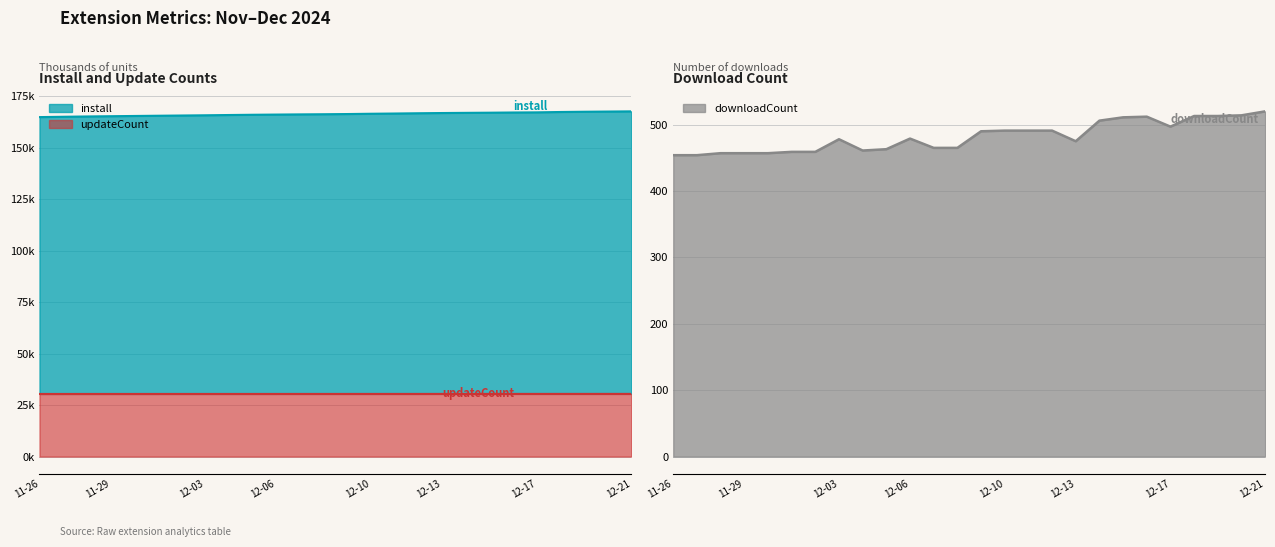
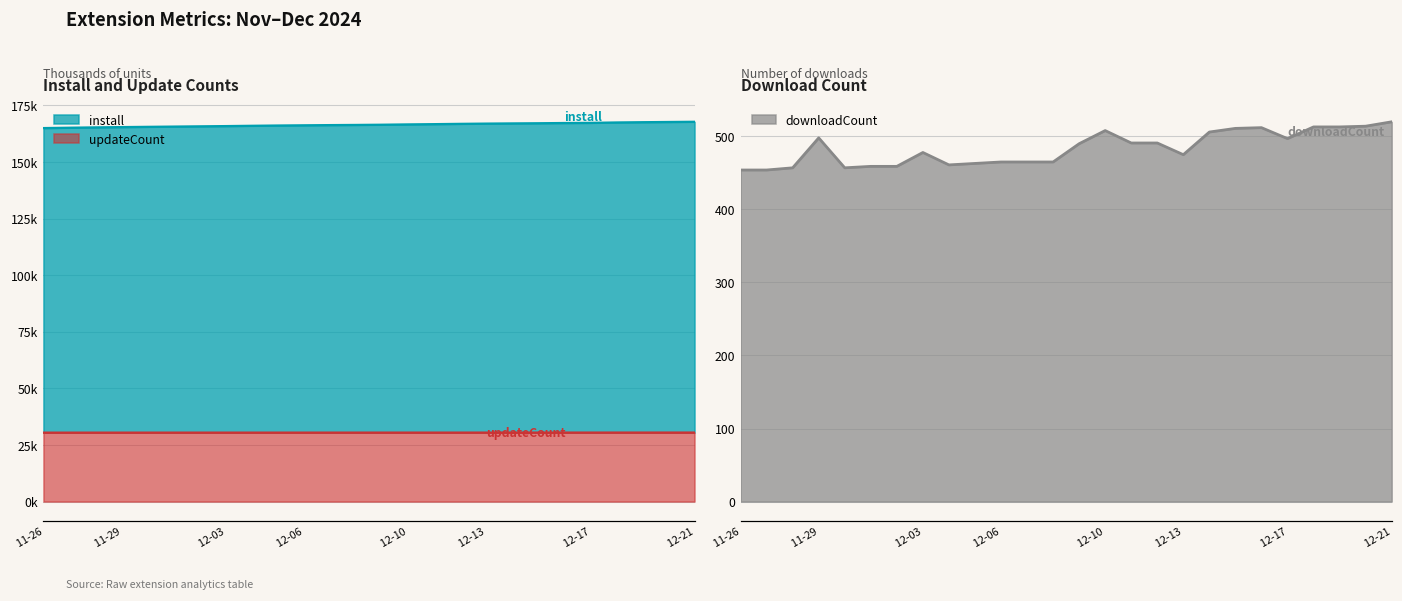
  {
    "Install and Update Counts": {
      "updateCount": {
        "11-26": 30000,
        "11-29": 30000,
        "12-03": 30000,
        "12-06": 30000,
        "12-10": 30000,
        "12-13": 30000,
        "12-17": 30000,
        "12-21": 30000
      }
    },
    "Download Count": {
      "11-26": 450,
-     "11-29": 460,
+     "11-29": 500,
      "12-03": 480,
-     "12-06": 480,
-     "12-10": 490,
+     "12-06": 470,
+     "12-10": 510,
      "12-13": 480,
      "12-17": 500,
      "12-21": 520
    }
  }
